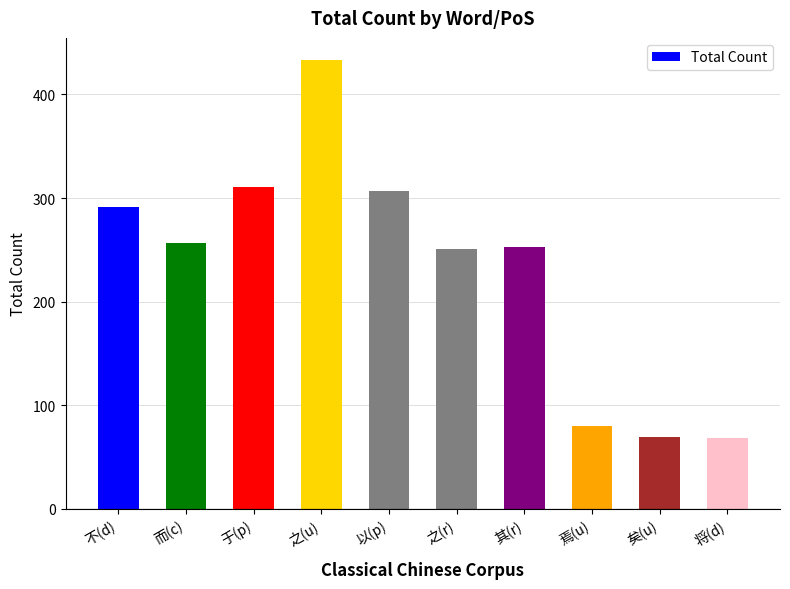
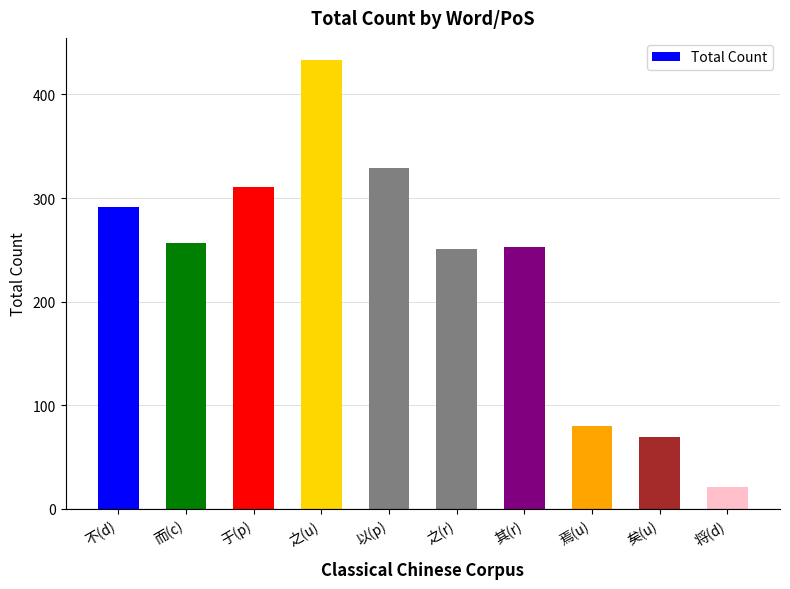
  {
    "不(d)": 291,
    "而(c)": 257,
    "于(p)": 311,
    "之(u)": 433,
-   "以(p)": 307,
+   "以(p)": 329,
    "之(r)": 251,
    "其(r)": 253,
    "焉(u)": 80,
    "矣(u)": 69,
-   "将(d)": 68
+   "将(d)": 21
  }
